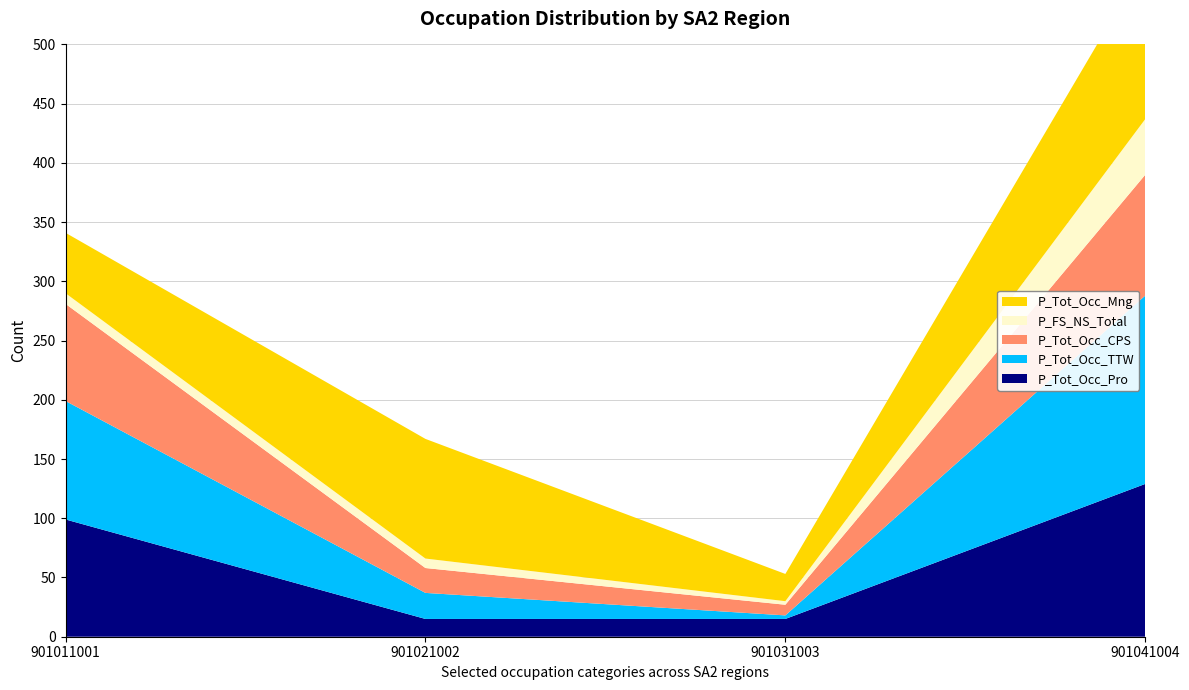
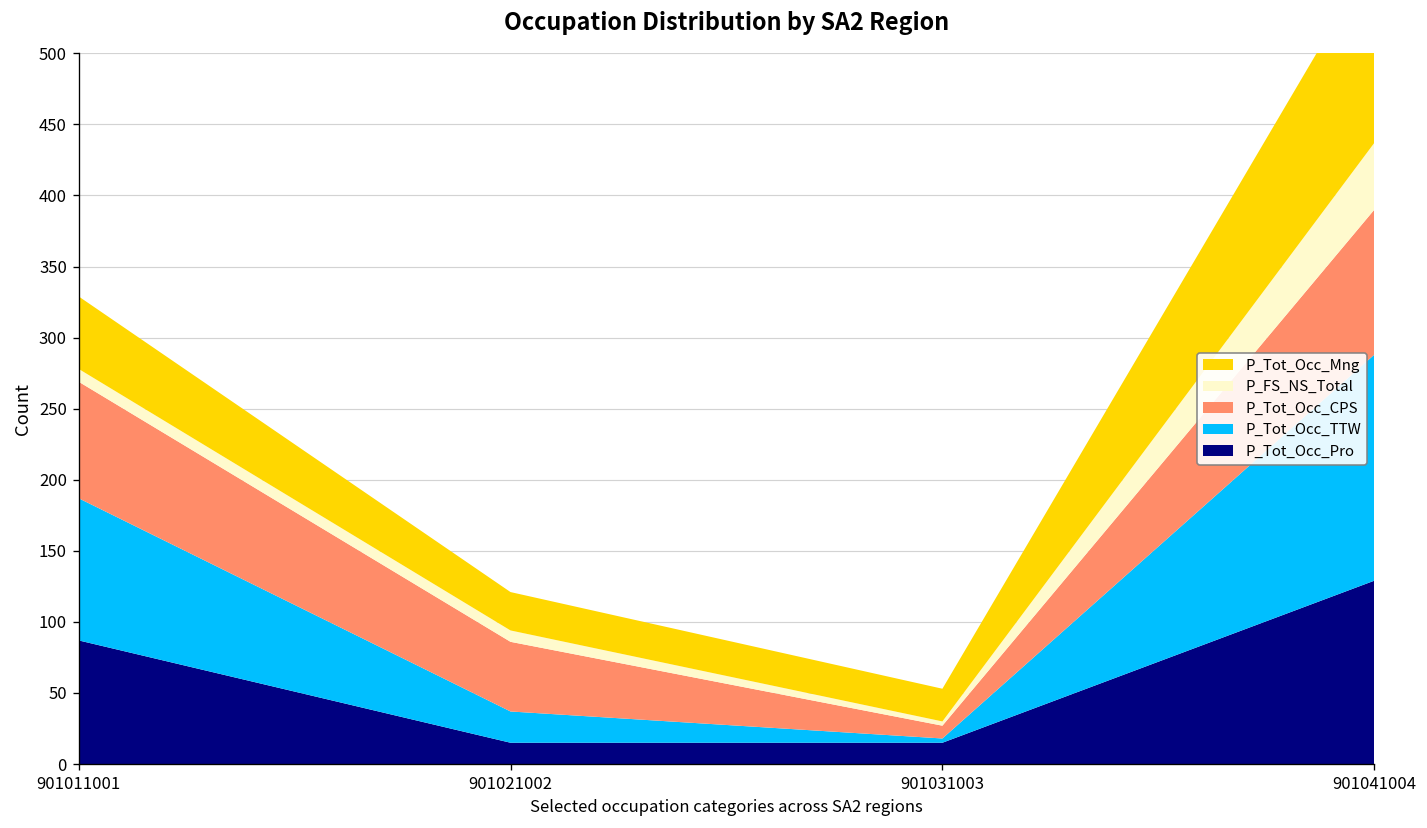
  {
    "P_Tot_Occ_Pro": {
-     "901011001": 99
+     "901011001": 87
    },
    "P_Tot_Occ_CPS": {
-     "901021002": 21
+     "901021002": 49
    },
    "P_Tot_Occ_Mng": {
      "901011001": 51,
-     "901021002": 101,
+     "901021002": 27,
      "901031003": 23
    }
  }
